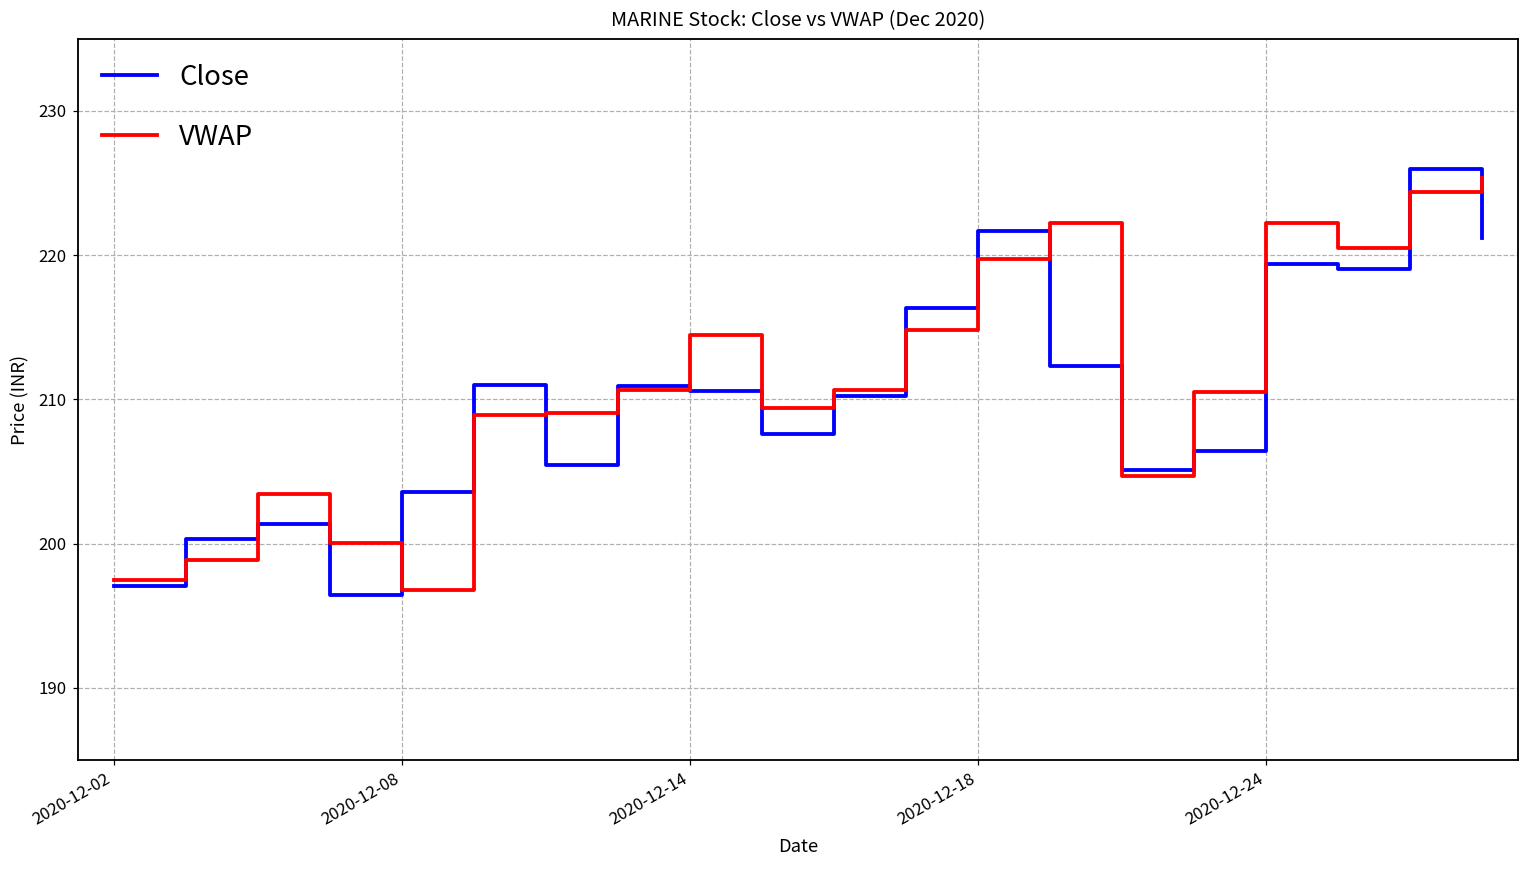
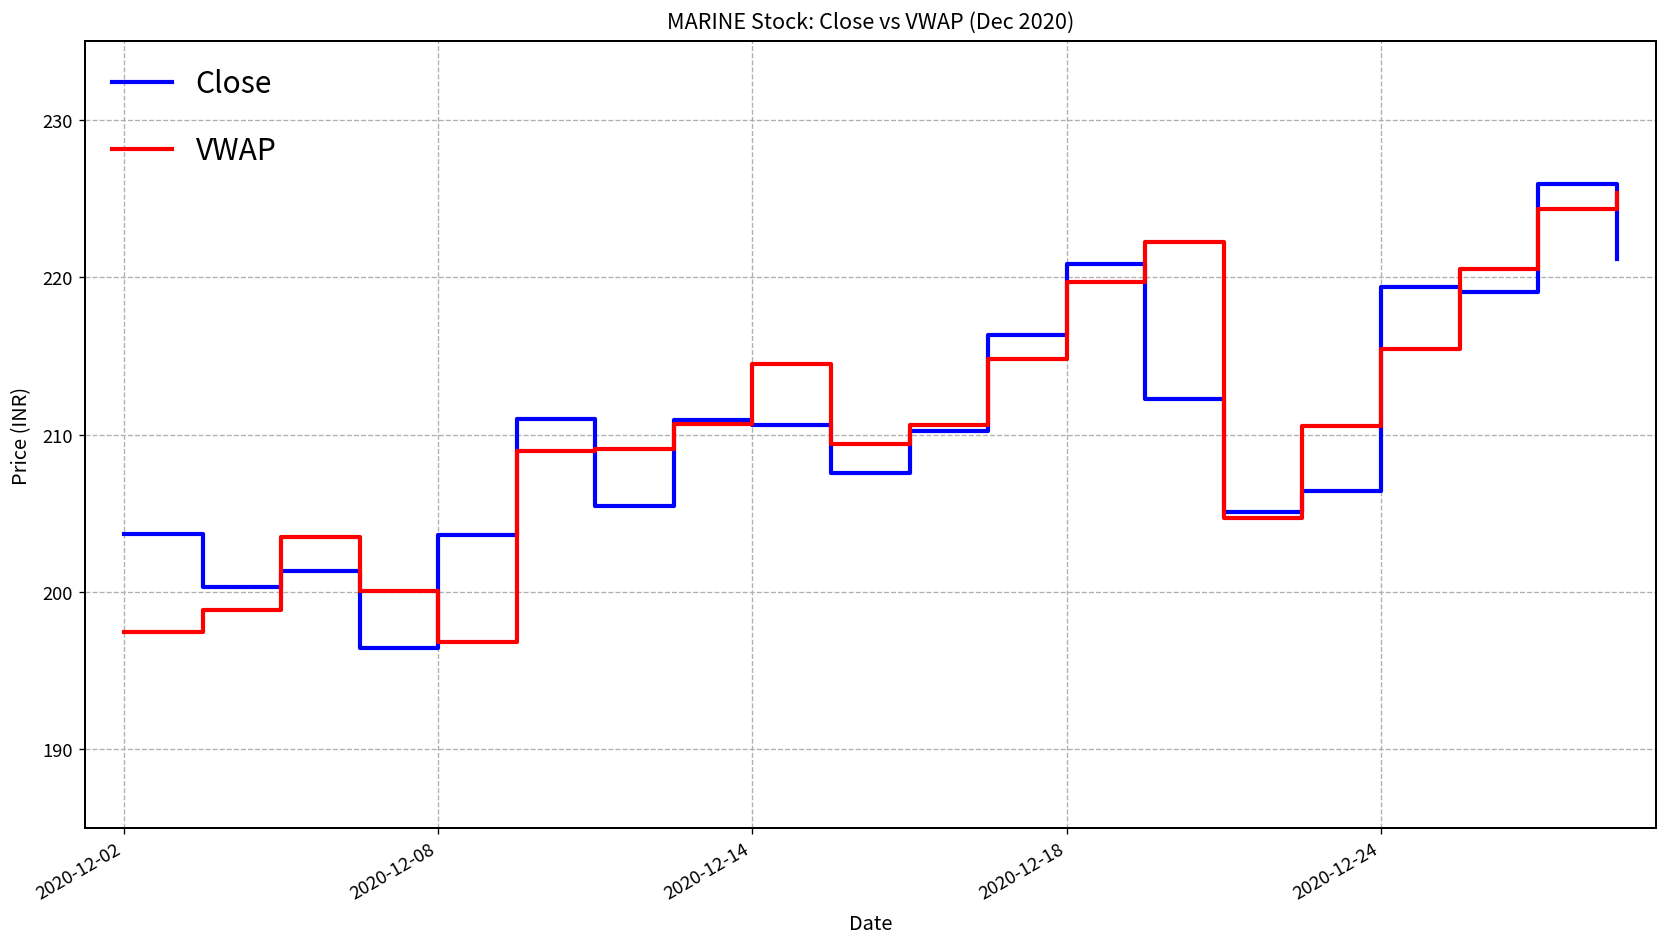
  {
    "Close": {
-     "2020-12-02": 197.1,
+     "2020-12-02": 203.7,
      "2020-12-08": 203.6,
      "2020-12-14": 210.6,
-     "2020-12-18": 221.7,
+     "2020-12-18": 220.9,
      "2020-12-24": 219.4
    },
    "VWAP": {
      "2020-12-02": 197.5,
      "2020-12-08": 196.8,
      "2020-12-14": 214.5,
      "2020-12-18": 219.7,
-     "2020-12-24": 222.2
+     "2020-12-24": 215.4
    }
  }
